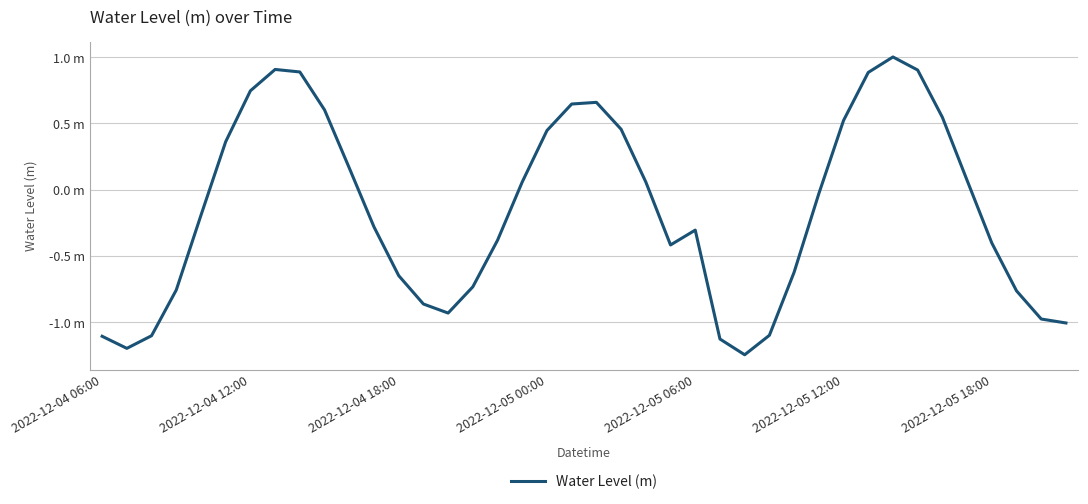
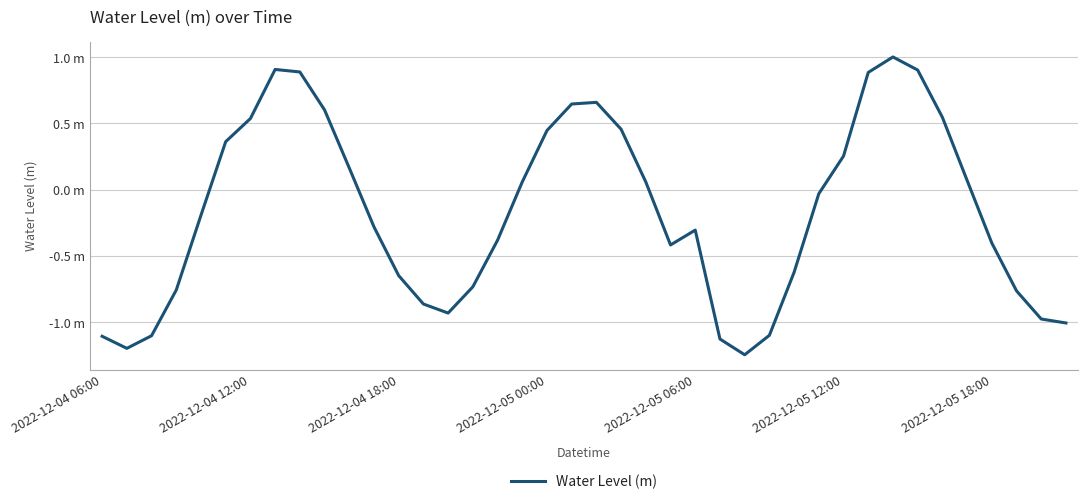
  {
    "2022-12-04 06:00": "-1.11 m",
-   "2022-12-04 12:00": "0.75 m",
+   "2022-12-04 12:00": "0.54 m",
    "2022-12-04 18:00": "-0.65 m",
    "2022-12-05 00:00": "0.45 m",
    "2022-12-05 06:00": "-0.30 m",
-   "2022-12-05 12:00": "0.52 m",
+   "2022-12-05 12:00": "0.25 m",
    "2022-12-05 18:00": "-0.40 m"
  }
